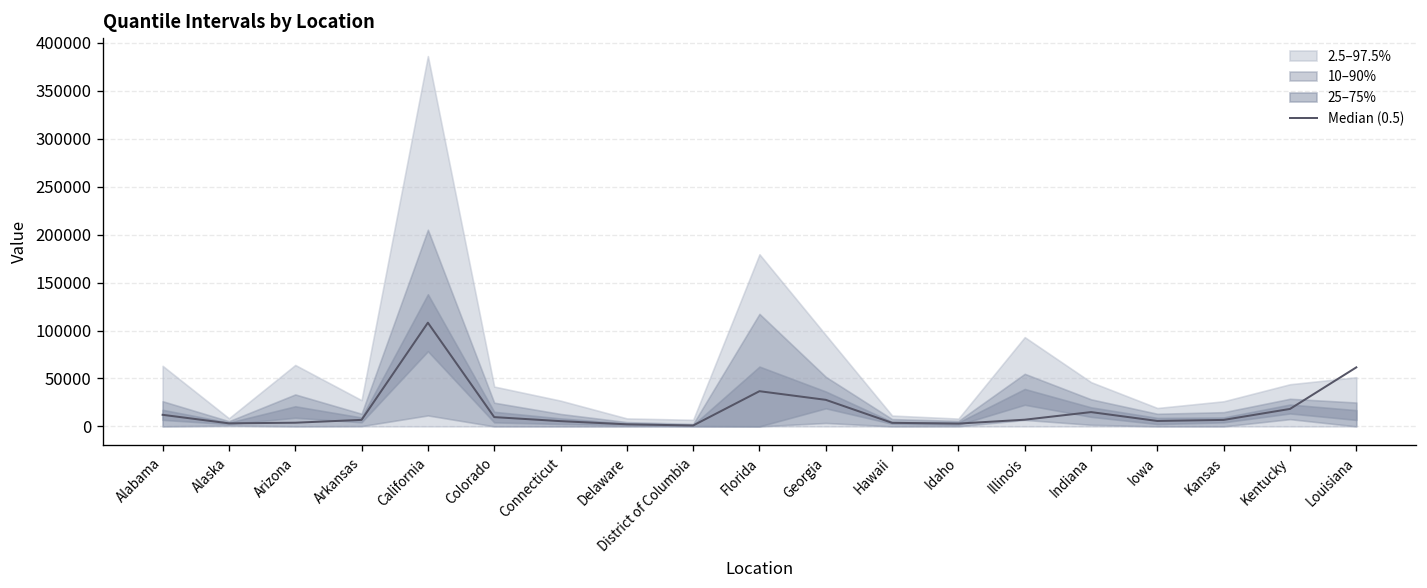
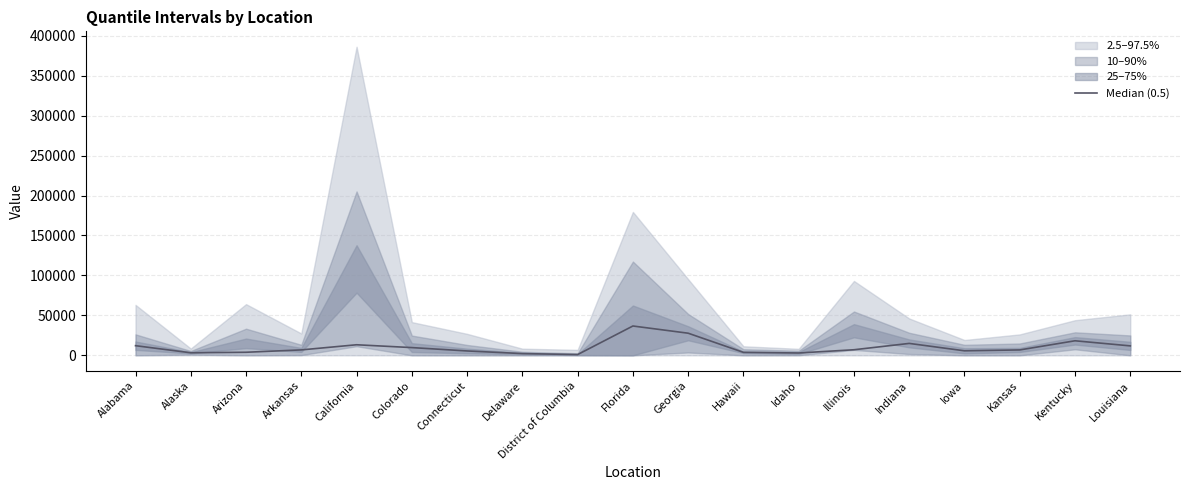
  {
    "Median (0.5)": {
      "Alabama": 10000,
      "Arizona": 0,
-     "California": 110000,
+     "California": 10000,
      "Colorado": 10000,
      "Florida": 40000,
      "Georgia": 30000,
      "Illinois": 10000,
      "Indiana": 10000,
      "Kentucky": 20000,
-     "Louisiana": 60000
+     "Louisiana": 10000
    }
  }
